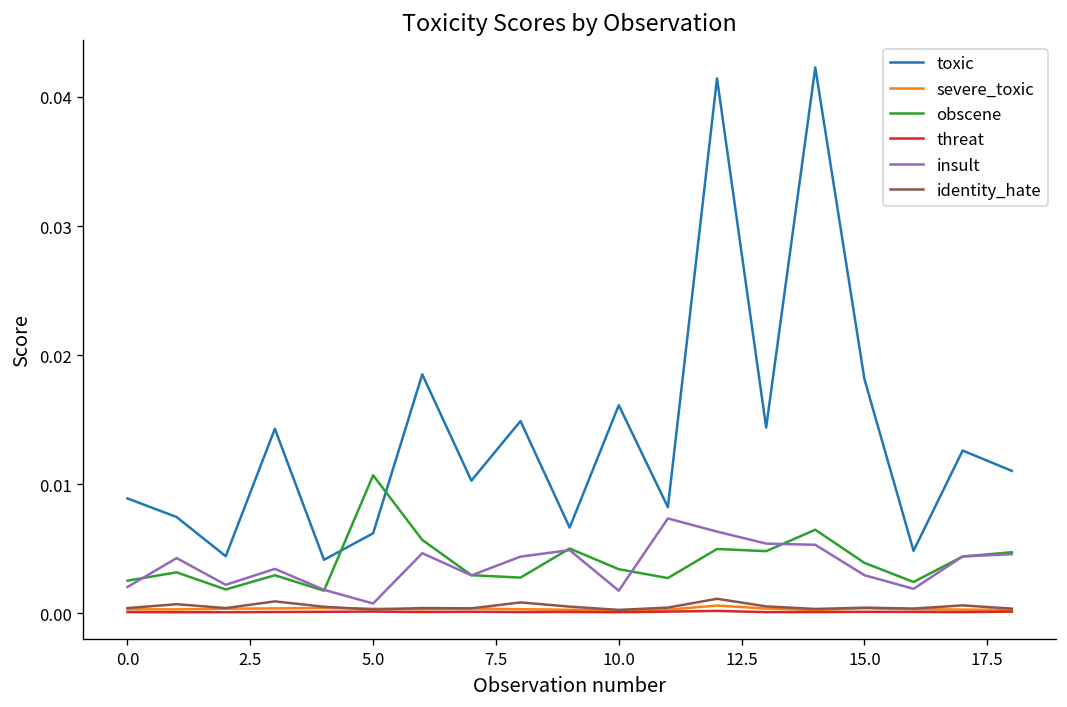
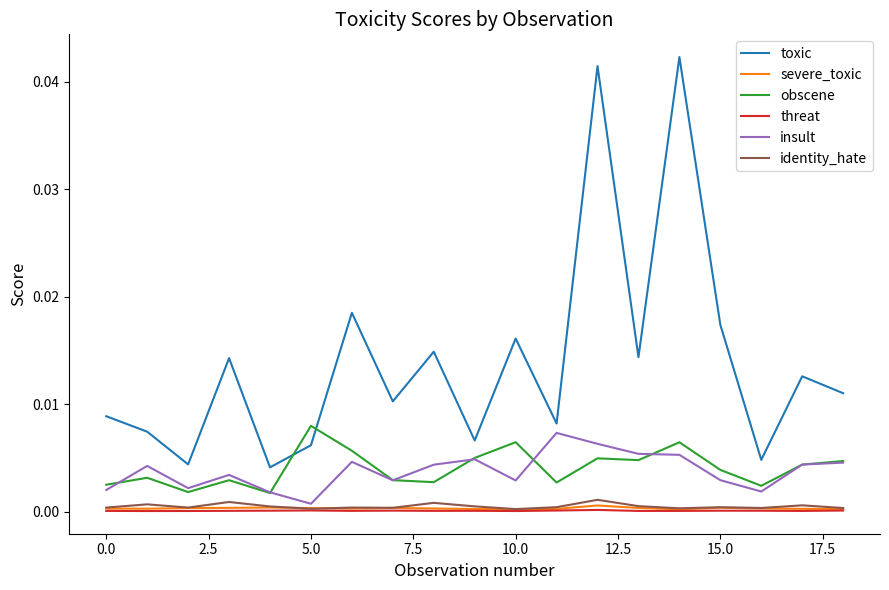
  {
    "toxic": {
      "0.0": 0.0089,
      "5.0": 0.0062,
      "10.0": 0.0161,
-     "15.0": 0.0181
+     "15.0": 0.0174
    },
    "obscene": {
      "0.0": 0.0025,
-     "5.0": 0.0107,
-     "10.0": 0.0034,
+     "5.0": 0.0080,
+     "10.0": 0.0065,
      "15.0": 0.0039
    },
    "threat": {
      "15.0": 0.0001
    },
    "insult": {
      "0.0": 0.0020,
      "5.0": 0.0008,
-     "10.0": 0.0017,
+     "10.0": 0.0029,
      "15.0": 0.0029
    }
  }
